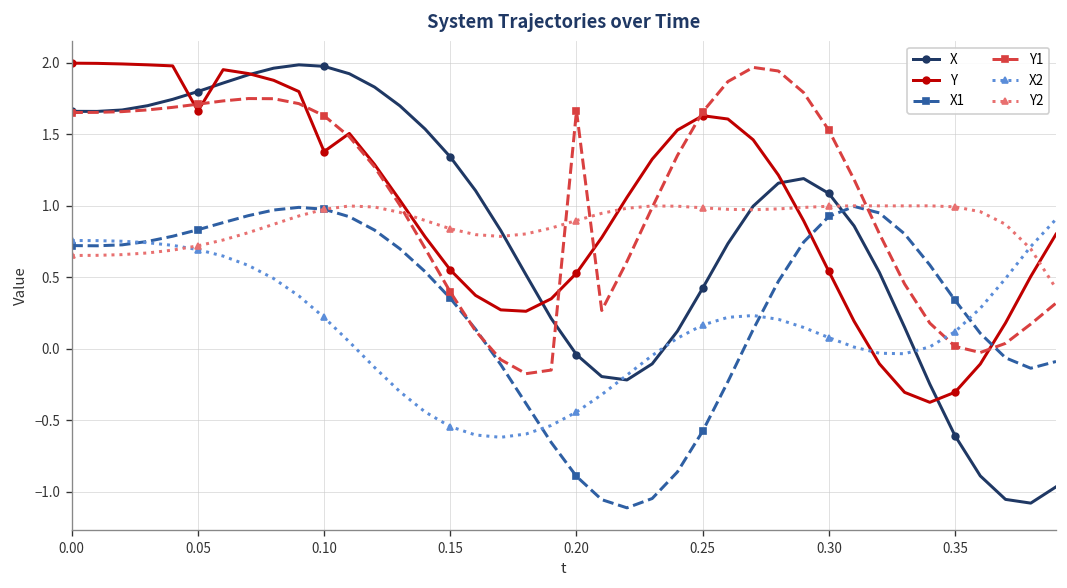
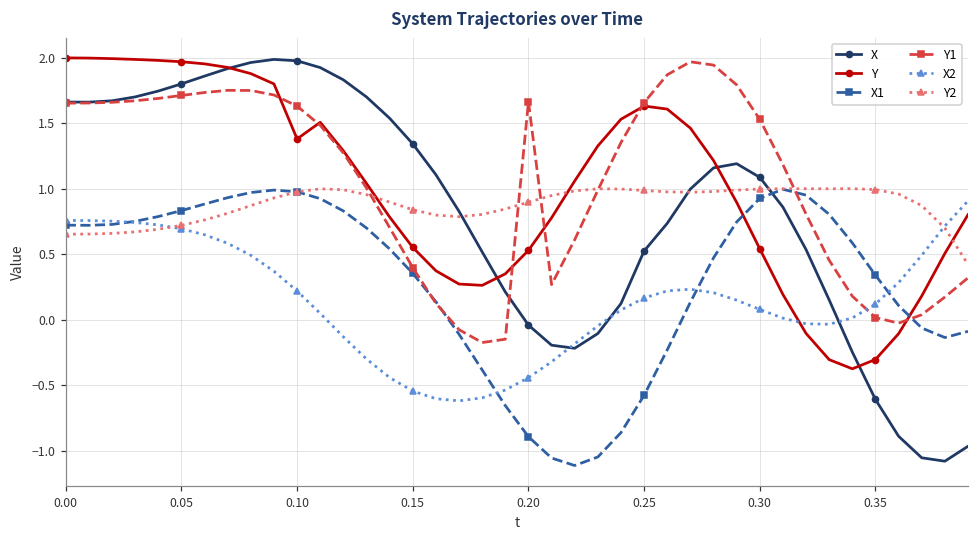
  {
    "X": {
      "0.05": 1.80,
      "0.10": 1.98,
      "0.15": 1.34,
      "0.20": -0.04,
-     "0.25": 0.42,
+     "0.25": 0.52,
      "0.30": 1.09,
      "0.35": -0.61
    },
    "Y": {
      "0.00": 2.00,
-     "0.05": 1.66,
+     "0.05": 1.97,
      "0.10": 1.38,
      "0.15": 0.55,
      "0.20": 0.53,
      "0.25": 1.63,
      "0.30": 0.54,
      "0.35": -0.30
    },
    "X1": {
      "0.00": 0.72,
      "0.05": 0.83,
      "0.15": 0.35,
      "0.20": -0.89,
      "0.25": -0.58,
      "0.30": 0.93,
      "0.35": 0.34
    },
    "Y1": {
      "0.05": 1.71,
      "0.10": 1.63,
      "0.15": 0.40,
      "0.20": 1.66,
      "0.25": 1.66,
      "0.30": 1.53,
      "0.35": 0.02
    },
    "X2": {
      "0.00": 0.76,
      "0.05": 0.69,
      "0.10": 0.22,
      "0.15": -0.54,
      "0.20": -0.44,
      "0.25": 0.17,
      "0.30": 0.08,
      "0.35": 0.12
    },
    "Y2": {
      "0.00": 0.65,
      "0.05": 0.72,
      "0.15": 0.84,
      "0.20": 0.90,
      "0.25": 0.99,
      "0.30": 1.00,
      "0.35": 0.99
    }
  }
